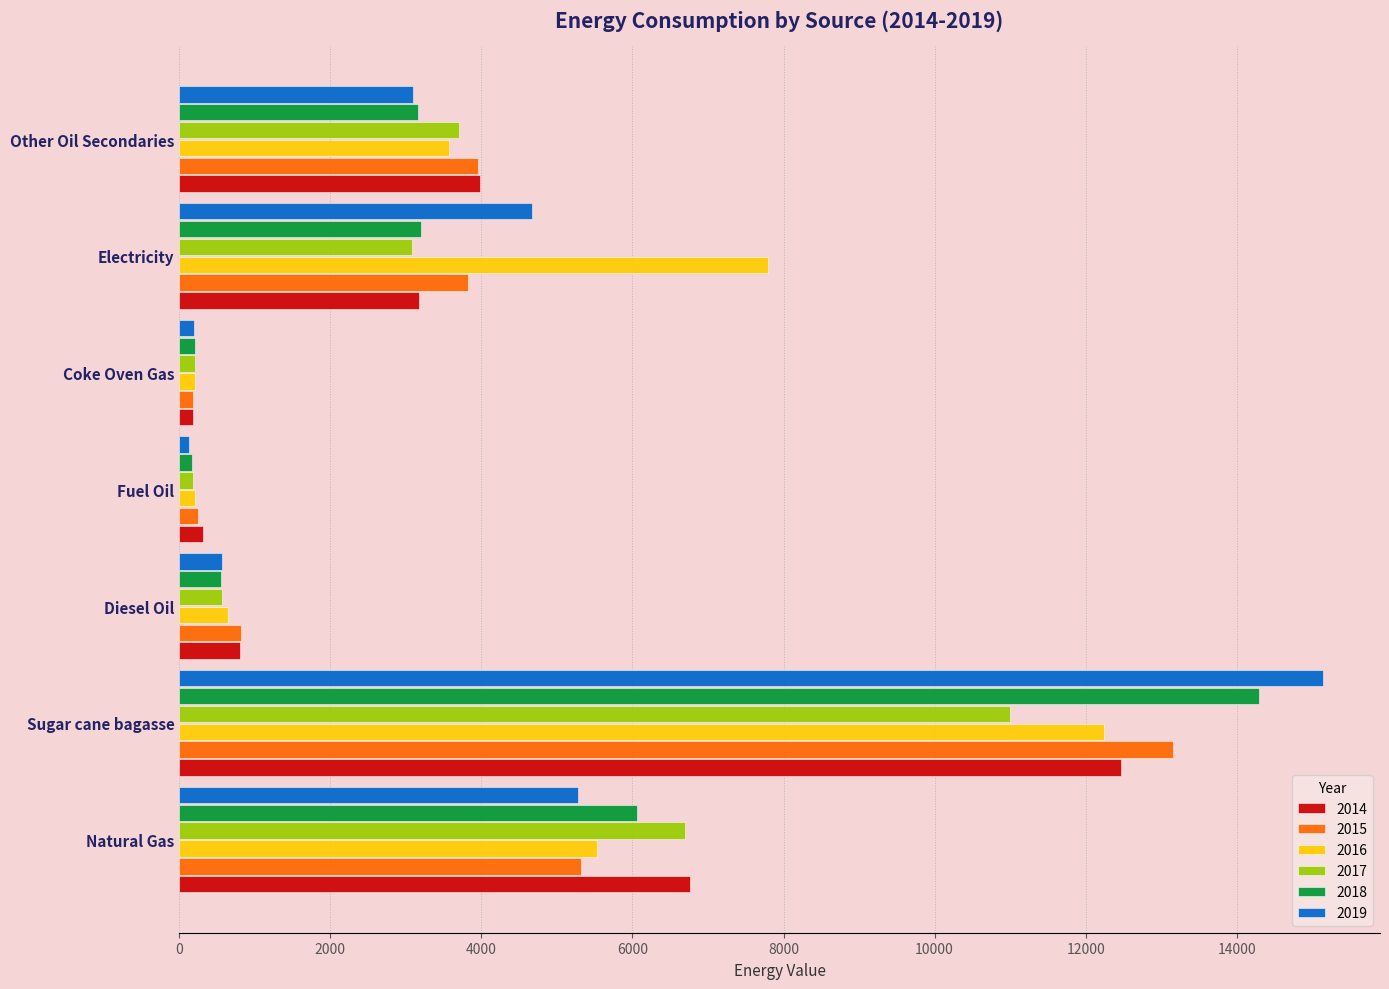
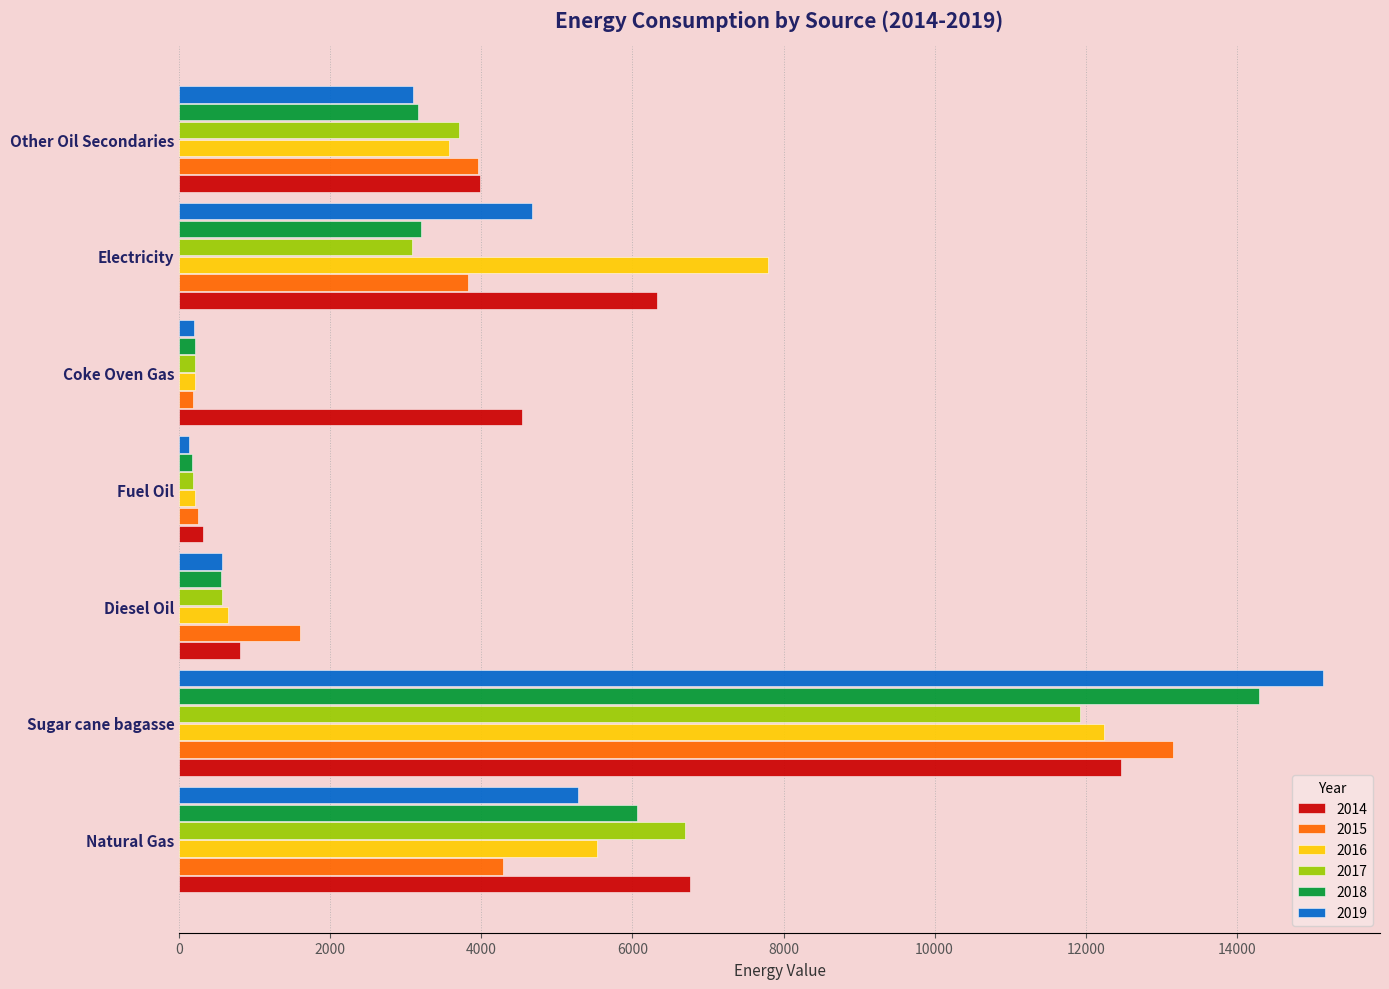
  {
    "2014": {
      "Other Oil Secondaries": 4000,
-     "Electricity": 3200,
-     "Coke Oven Gas": 200,
+     "Electricity": 6300,
+     "Coke Oven Gas": 4500,
      "Fuel Oil": 300,
      "Diesel Oil": 800,
      "Sugar cane bagasse": 12500,
      "Natural Gas": 6800
    },
    "2015": {
      "Other Oil Secondaries": 4000,
      "Electricity": 3800,
      "Coke Oven Gas": 200,
      "Fuel Oil": 200,
-     "Diesel Oil": 800,
+     "Diesel Oil": 1600,
      "Sugar cane bagasse": 13200,
-     "Natural Gas": 5300
+     "Natural Gas": 4300
    },
    "2016": {
      "Other Oil Secondaries": 3600,
      "Electricity": 7800,
      "Coke Oven Gas": 200,
      "Fuel Oil": 200,
      "Diesel Oil": 600,
      "Sugar cane bagasse": 12200,
      "Natural Gas": 5500
    },
    "2017": {
      "Other Oil Secondaries": 3700,
      "Electricity": 3100,
      "Coke Oven Gas": 200,
      "Fuel Oil": 200,
      "Diesel Oil": 600,
-     "Sugar cane bagasse": 11000,
+     "Sugar cane bagasse": 11900,
      "Natural Gas": 6700
    },
    "2018": {
      "Other Oil Secondaries": 3200,
      "Electricity": 3200,
      "Coke Oven Gas": 200,
      "Fuel Oil": 200,
      "Diesel Oil": 600,
      "Sugar cane bagasse": 14300,
      "Natural Gas": 6100
    },
    "2019": {
      "Other Oil Secondaries": 3100,
      "Electricity": 4700,
      "Coke Oven Gas": 200,
      "Fuel Oil": 100,
      "Diesel Oil": 600,
      "Sugar cane bagasse": 15100,
      "Natural Gas": 5300
    }
  }
